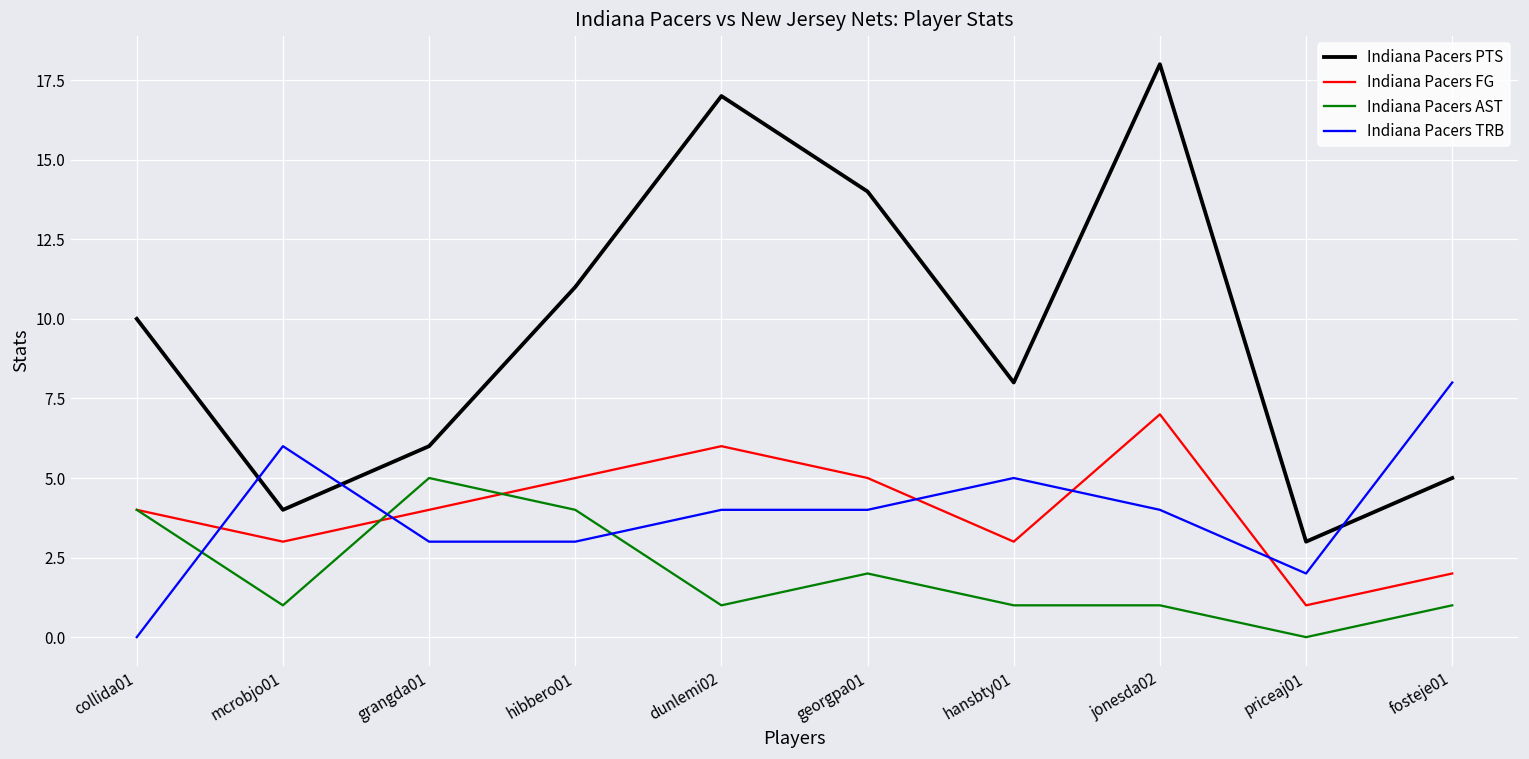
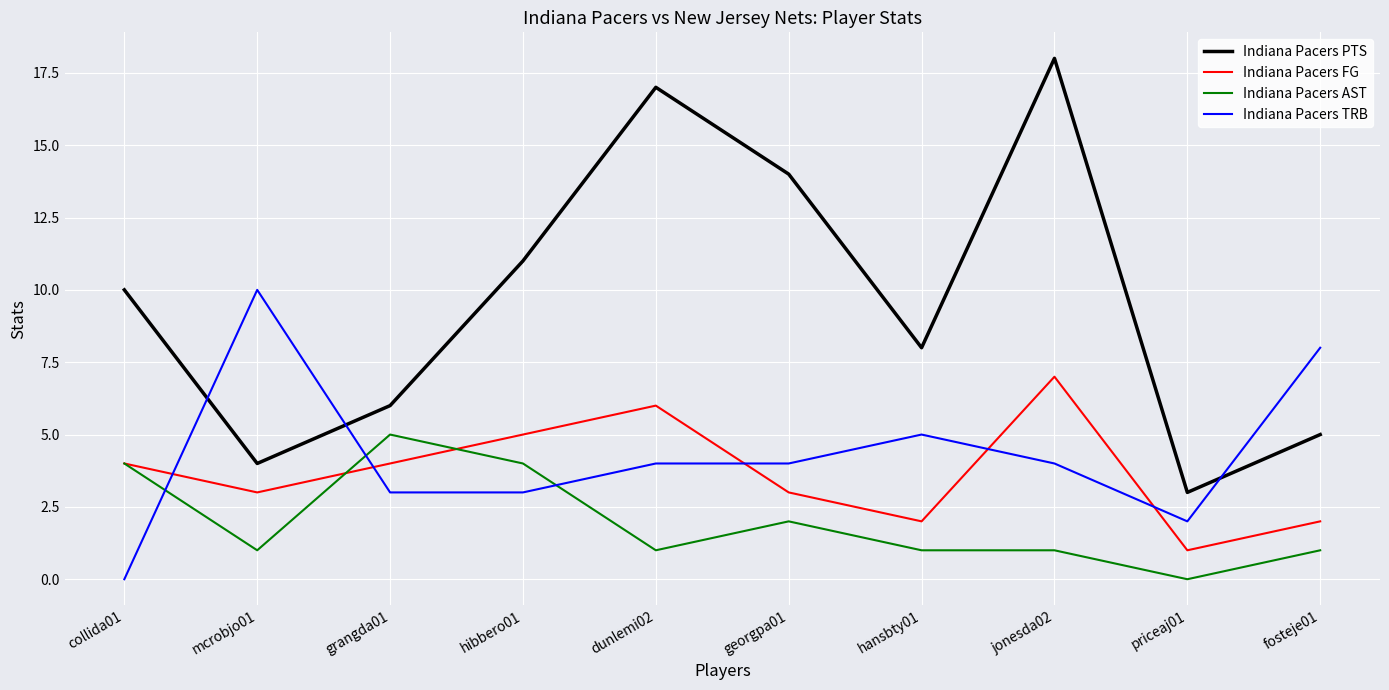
  {
    "Indiana Pacers PTS": {
      "collida01": 10,
      "mcrobjo01": 4,
      "grangda01": 6,
      "hibbero01": 11,
      "dunlemi02": 17,
      "georgpa01": 14,
      "hansbty01": 8,
      "jonesda02": 18,
      "priceaj01": 3,
      "fosteje01": 5
    },
    "Indiana Pacers FG": {
      "mcrobjo01": 3,
      "grangda01": 4,
      "hibbero01": 5,
      "dunlemi02": 6,
-     "georgpa01": 5,
-     "hansbty01": 3,
+     "georgpa01": 3,
+     "hansbty01": 2,
      "jonesda02": 7,
      "priceaj01": 1,
      "fosteje01": 2
    },
    "Indiana Pacers AST": {
      "mcrobjo01": 1,
      "grangda01": 5,
      "hibbero01": 4,
      "dunlemi02": 1,
      "georgpa01": 2,
      "hansbty01": 1,
      "jonesda02": 1,
      "priceaj01": 0,
      "fosteje01": 1
    },
    "Indiana Pacers TRB": {
      "collida01": 0,
-     "mcrobjo01": 6,
+     "mcrobjo01": 10,
      "grangda01": 3,
      "hibbero01": 3,
      "dunlemi02": 4,
      "georgpa01": 4,
      "hansbty01": 5,
      "jonesda02": 4,
      "priceaj01": 2,
      "fosteje01": 8
    }
  }
